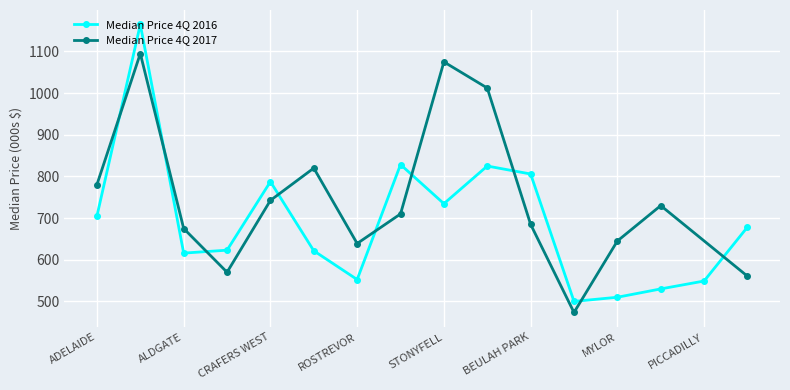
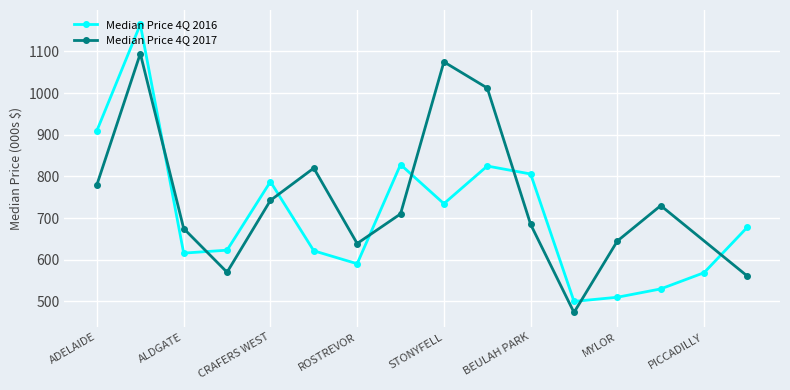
  {
    "Median Price 4Q 2016": {
-     "ADELAIDE": 710,
+     "ADELAIDE": 910,
      "ALDGATE": 620,
      "CRAFERS WEST": 790,
-     "ROSTREVOR": 550,
+     "ROSTREVOR": 590,
      "STONYFELL": 730,
      "BEULAH PARK": 810,
      "MYLOR": 510,
-     "PICCADILLY": 550
+     "PICCADILLY": 570
    },
    "Median Price 4Q 2017": {
      "ADELAIDE": 780,
      "ALDGATE": 680,
      "CRAFERS WEST": 740,
      "ROSTREVOR": 640,
      "STONYFELL": 1080,
      "BEULAH PARK": 690,
      "MYLOR": 650
    }
  }
